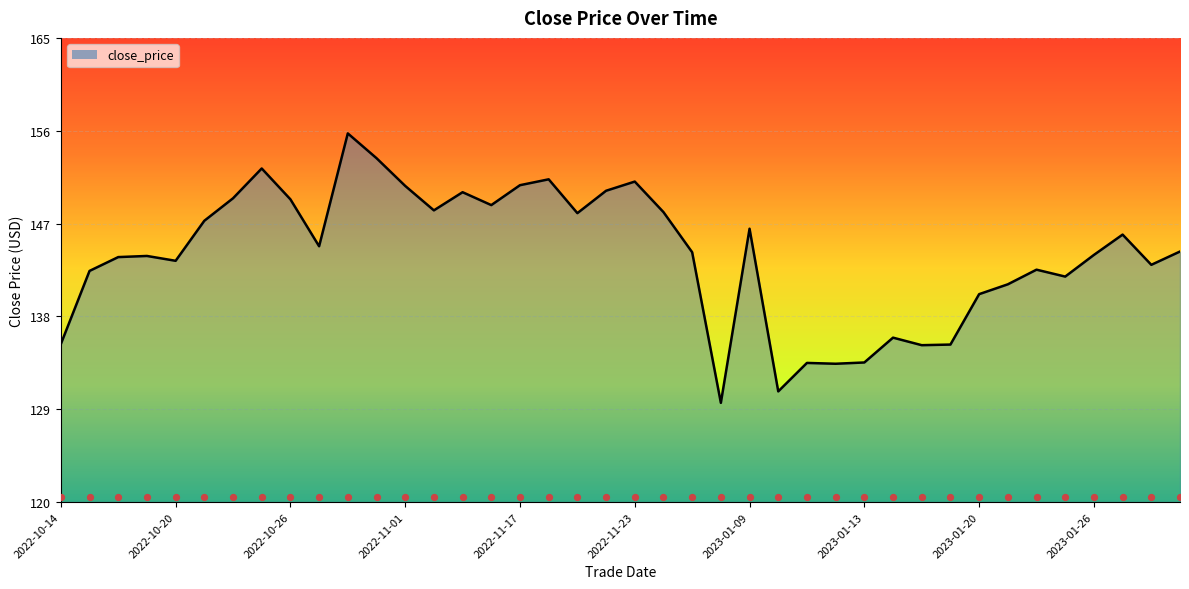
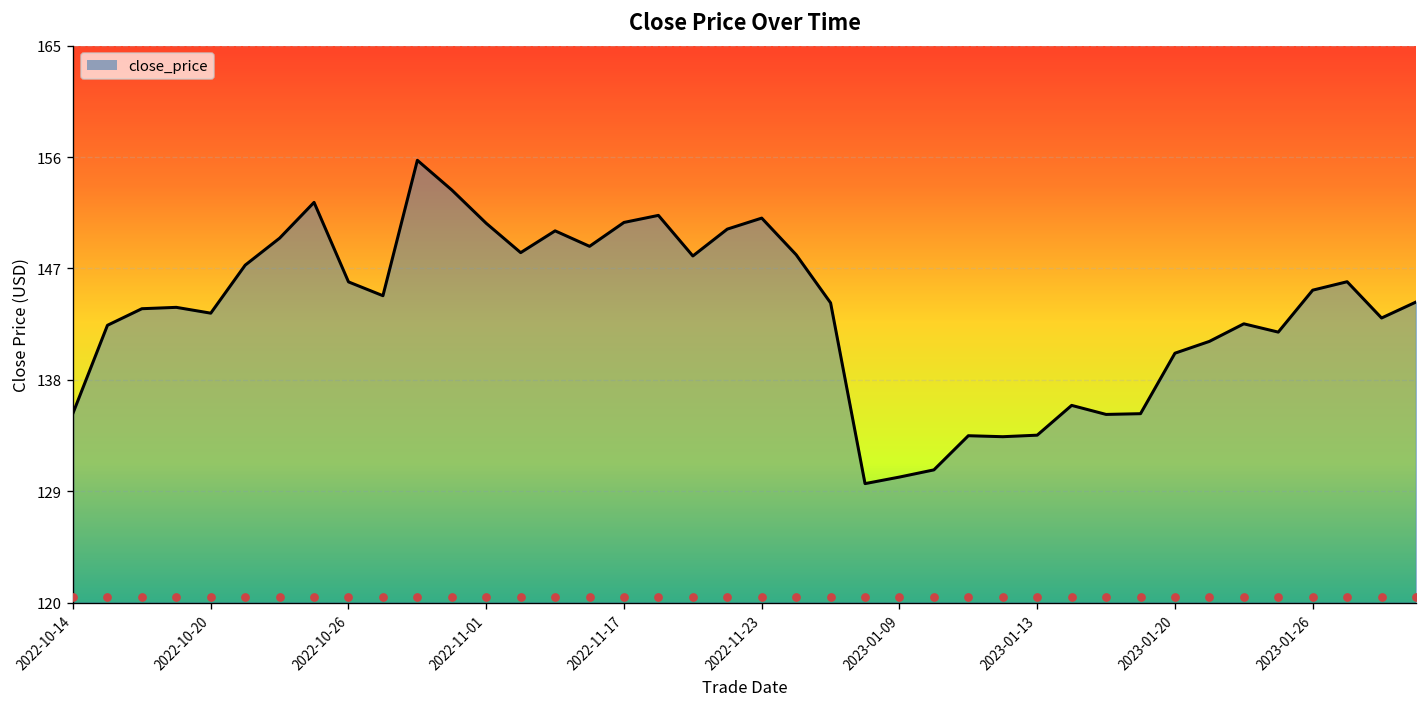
  {
    "close_price": {
      "2022-10-14": 135.3,
      "2022-10-20": 143.4,
-     "2022-10-26": 149.4,
+     "2022-10-26": 145.9,
      "2022-11-01": 150.6,
      "2022-11-17": 150.7,
      "2022-11-23": 151.1,
-     "2023-01-09": 146.5,
+     "2023-01-09": 130.1,
      "2023-01-13": 133.5,
      "2023-01-20": 140.2,
-     "2023-01-26": 144.0
+     "2023-01-26": 145.2
    }
  }
